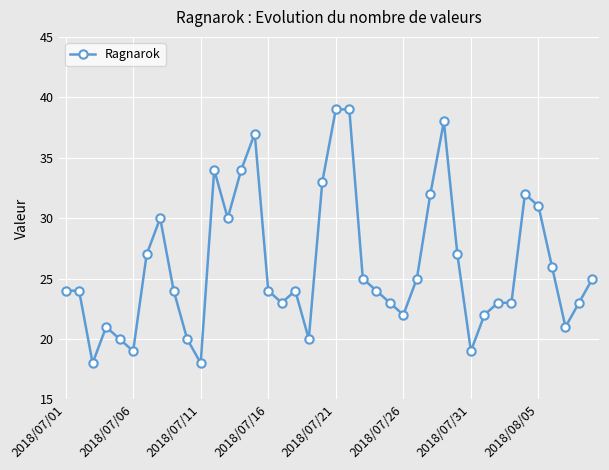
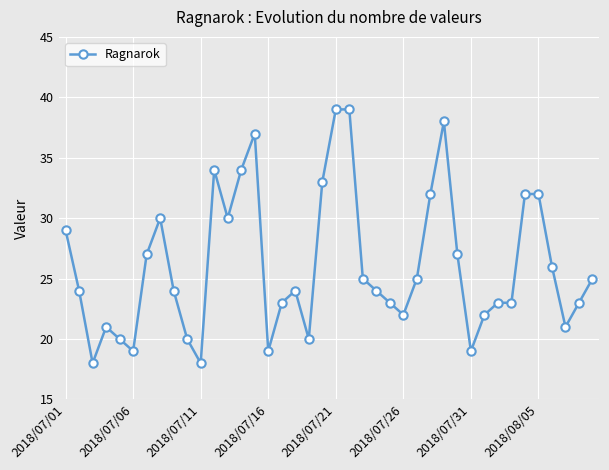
  {
-   "2018/07/01": 24,
+   "2018/07/01": 29,
    "2018/07/06": 19,
    "2018/07/11": 18,
-   "2018/07/16": 24,
+   "2018/07/16": 19,
    "2018/07/21": 39,
    "2018/07/26": 22,
    "2018/07/31": 19,
-   "2018/08/05": 31
+   "2018/08/05": 32
  }
